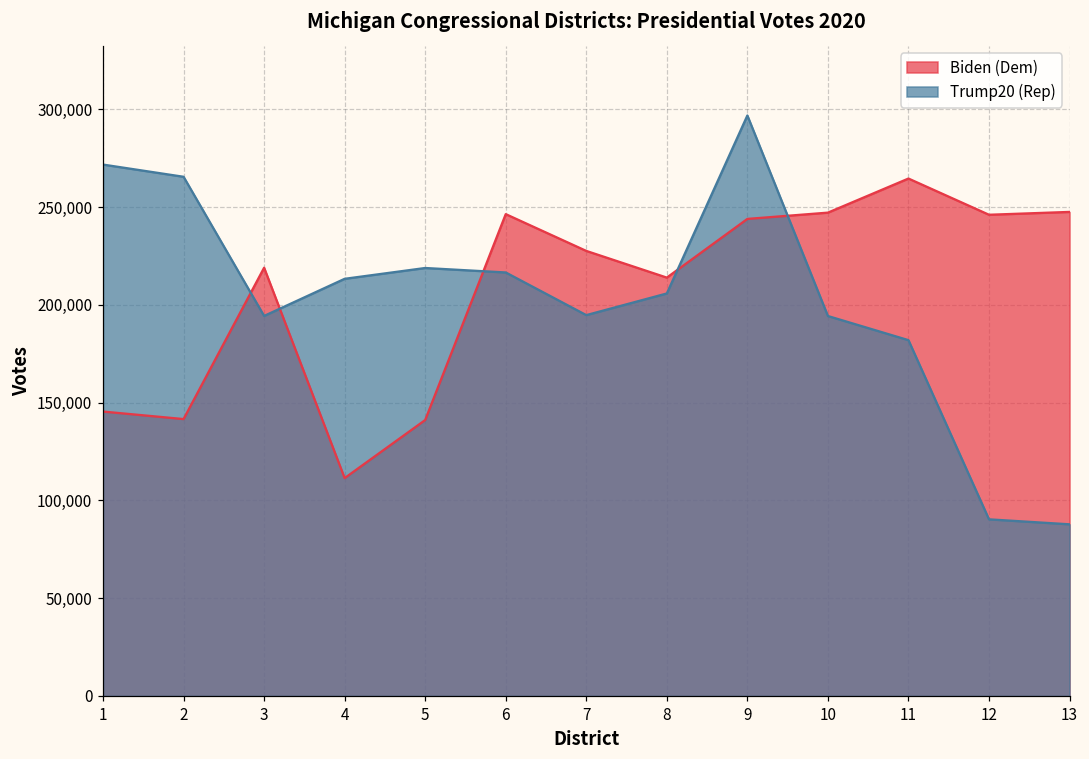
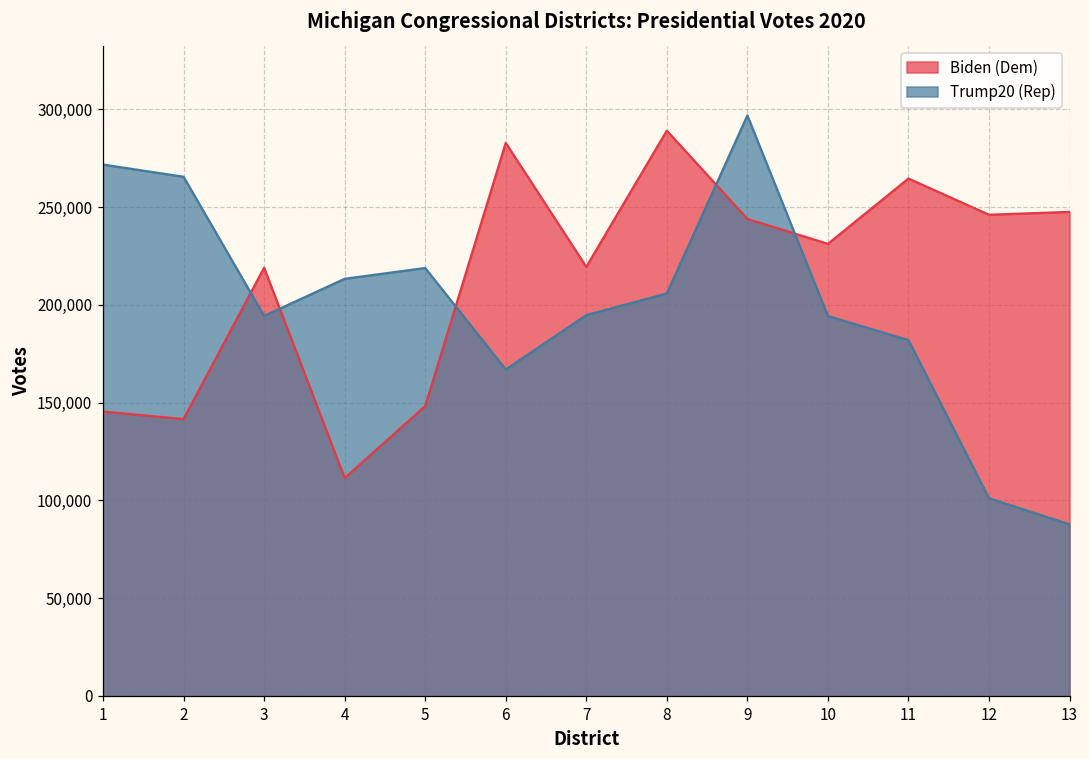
  {
    "Biden (Dem)": {
      "1": "145,000",
      "2": "142,000",
      "3": "219,000",
      "4": "111,000",
-     "5": "141,000",
-     "6": "246,000",
-     "7": "228,000",
-     "8": "214,000",
+     "5": "148,000",
+     "6": "283,000",
+     "7": "219,000",
+     "8": "289,000",
      "9": "244,000",
-     "10": "247,000",
+     "10": "231,000",
      "11": "265,000",
      "12": "246,000",
      "13": "248,000"
    },
    "Trump20 (Rep)": {
      "1": "272,000",
      "2": "266,000",
      "3": "194,000",
      "4": "213,000",
      "5": "219,000",
-     "6": "217,000",
+     "6": "167,000",
      "7": "195,000",
      "8": "206,000",
      "9": "297,000",
      "10": "194,000",
      "11": "182,000",
-     "12": "90,000",
+     "12": "101,000",
      "13": "88,000"
    }
  }
